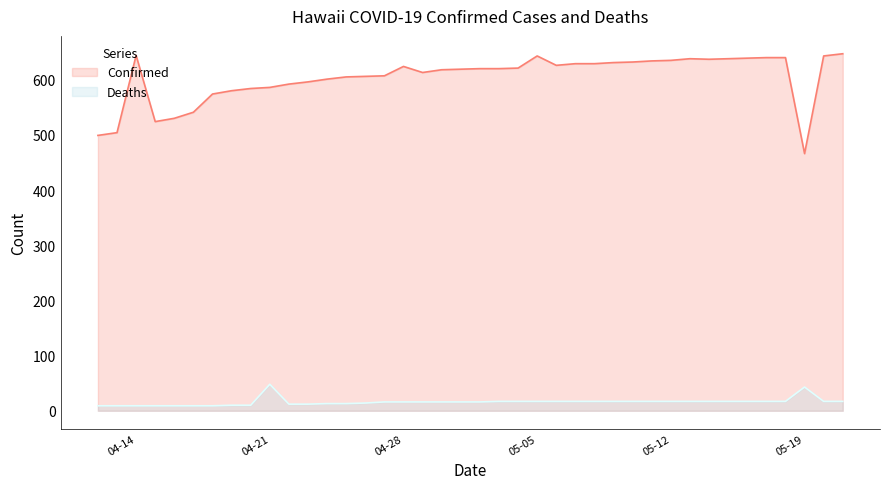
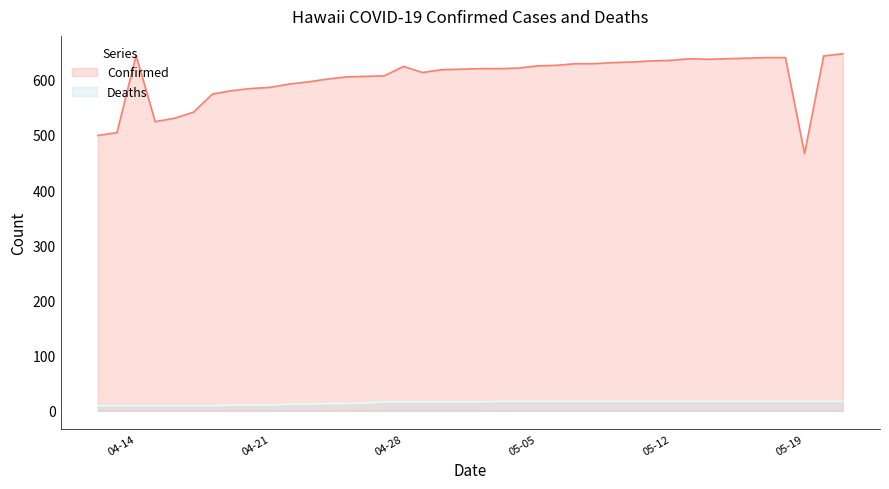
  {
    "Confirmed": {
      "04-14": 640,
      "04-21": 590,
      "04-28": 620,
-     "05-05": 640,
+     "05-05": 630,
      "05-12": 640,
      "05-19": 470
    },
    "Deaths": {
      "04-14": 10,
-     "04-21": 50,
+     "04-21": 10,
      "04-28": 20,
      "05-05": 20,
      "05-12": 20,
-     "05-19": 40
+     "05-19": 20
    }
  }
